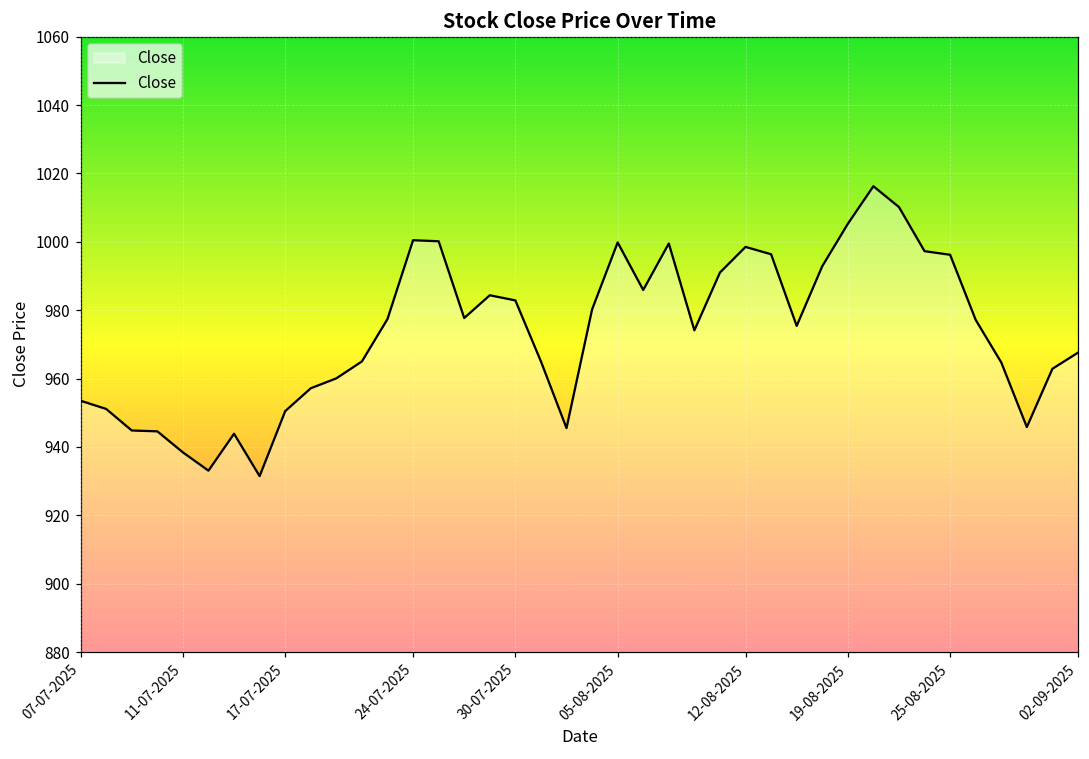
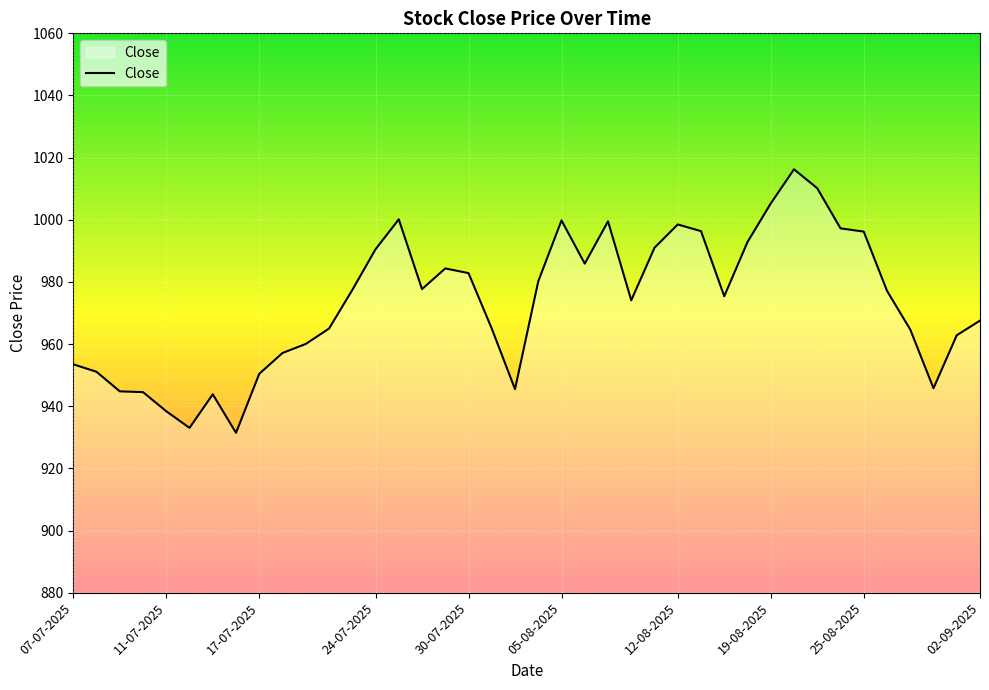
  {
    "07-07-2025": 954,
-   "24-07-2025": 1000,
+   "24-07-2025": 991,
    "12-08-2025": 999,
    "02-09-2025": 968
  }
